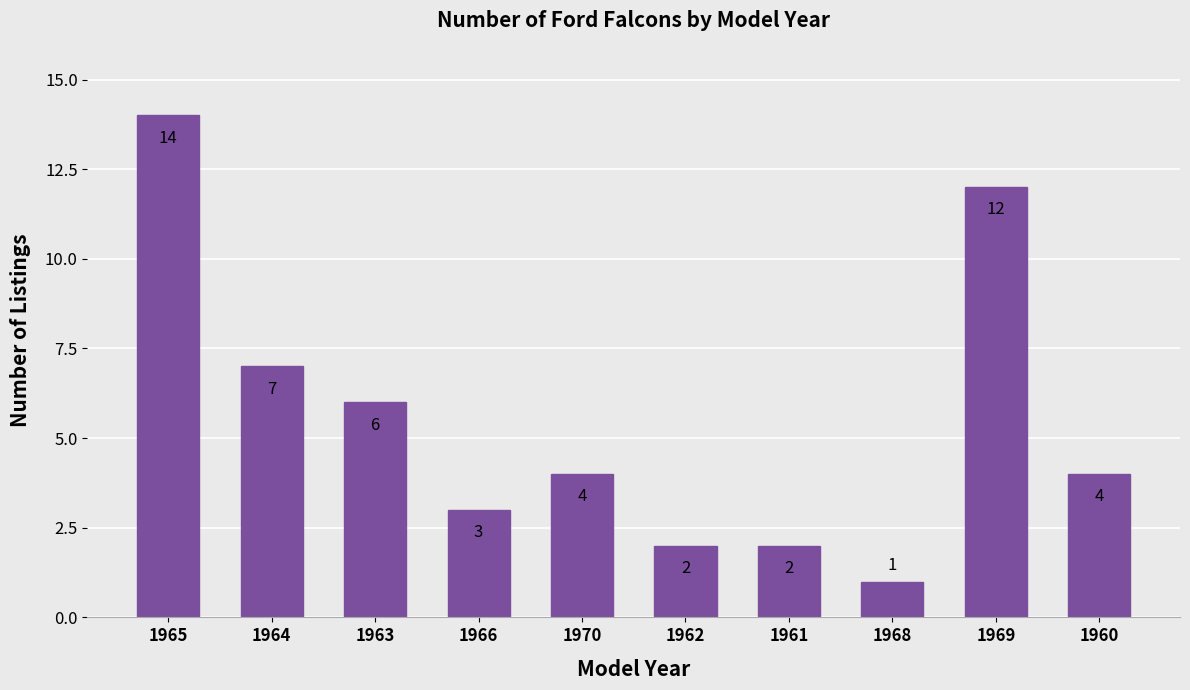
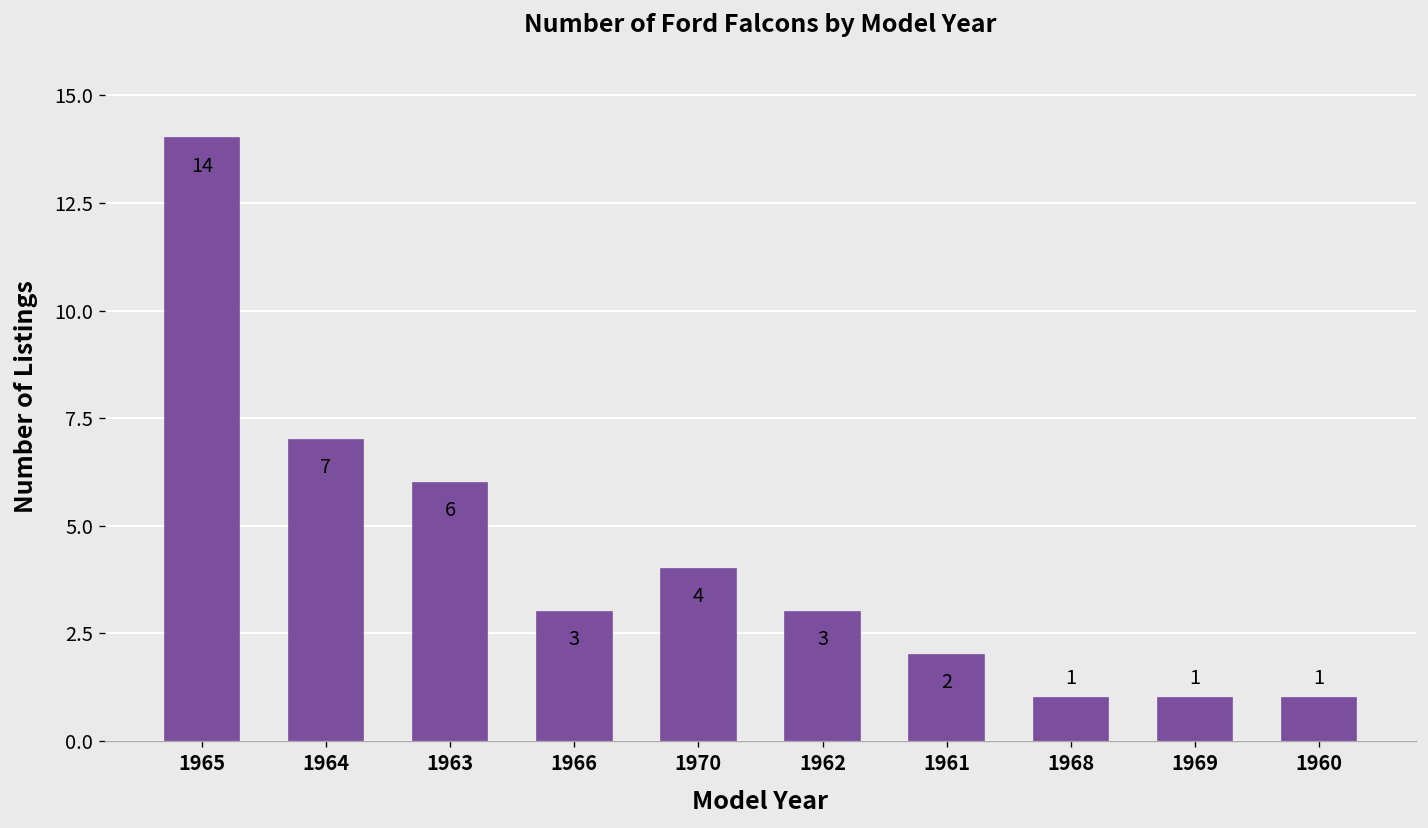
  {
    "1965": 14,
    "1964": 7,
    "1963": 6,
    "1966": 3,
    "1970": 4,
-   "1962": 2,
+   "1962": 3,
    "1961": 2,
    "1968": 1,
-   "1969": 12,
-   "1960": 4
+   "1969": 1,
+   "1960": 1
  }
